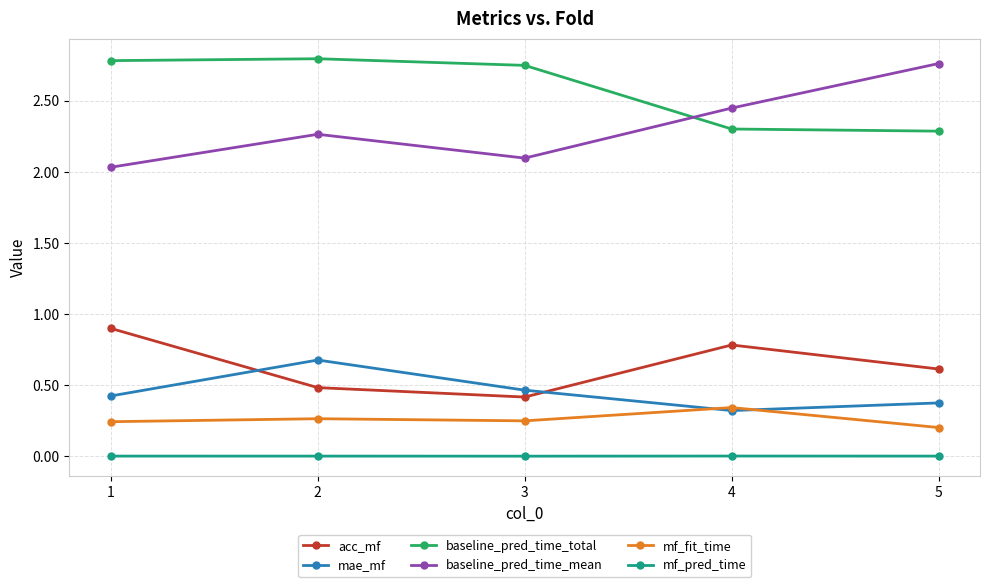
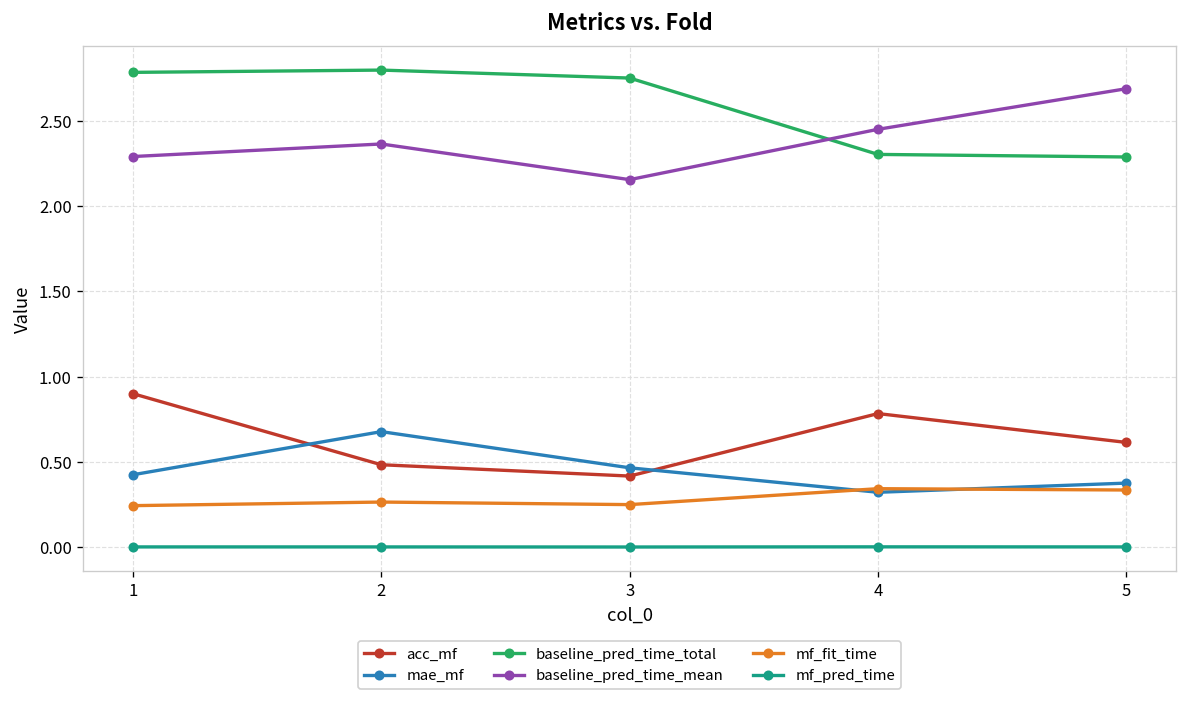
  {
    "acc_mf": {
      "1": 0.90,
      "2": 0.48,
      "3": 0.42,
      "4": 0.78,
      "5": 0.61
    },
    "mae_mf": {
      "1": 0.42,
      "2": 0.68,
      "3": 0.47,
      "4": 0.32,
      "5": 0.38
    },
    "baseline_pred_time_mean": {
-     "1": 2.03,
-     "2": 2.27,
-     "3": 2.10,
+     "1": 2.29,
+     "2": 2.36,
+     "3": 2.15,
      "4": 2.45,
-     "5": 2.76
+     "5": 2.69
    },
    "mf_fit_time": {
      "1": 0.24,
      "2": 0.26,
      "3": 0.25,
      "4": 0.34,
-     "5": 0.20
+     "5": 0.34
    }
  }
